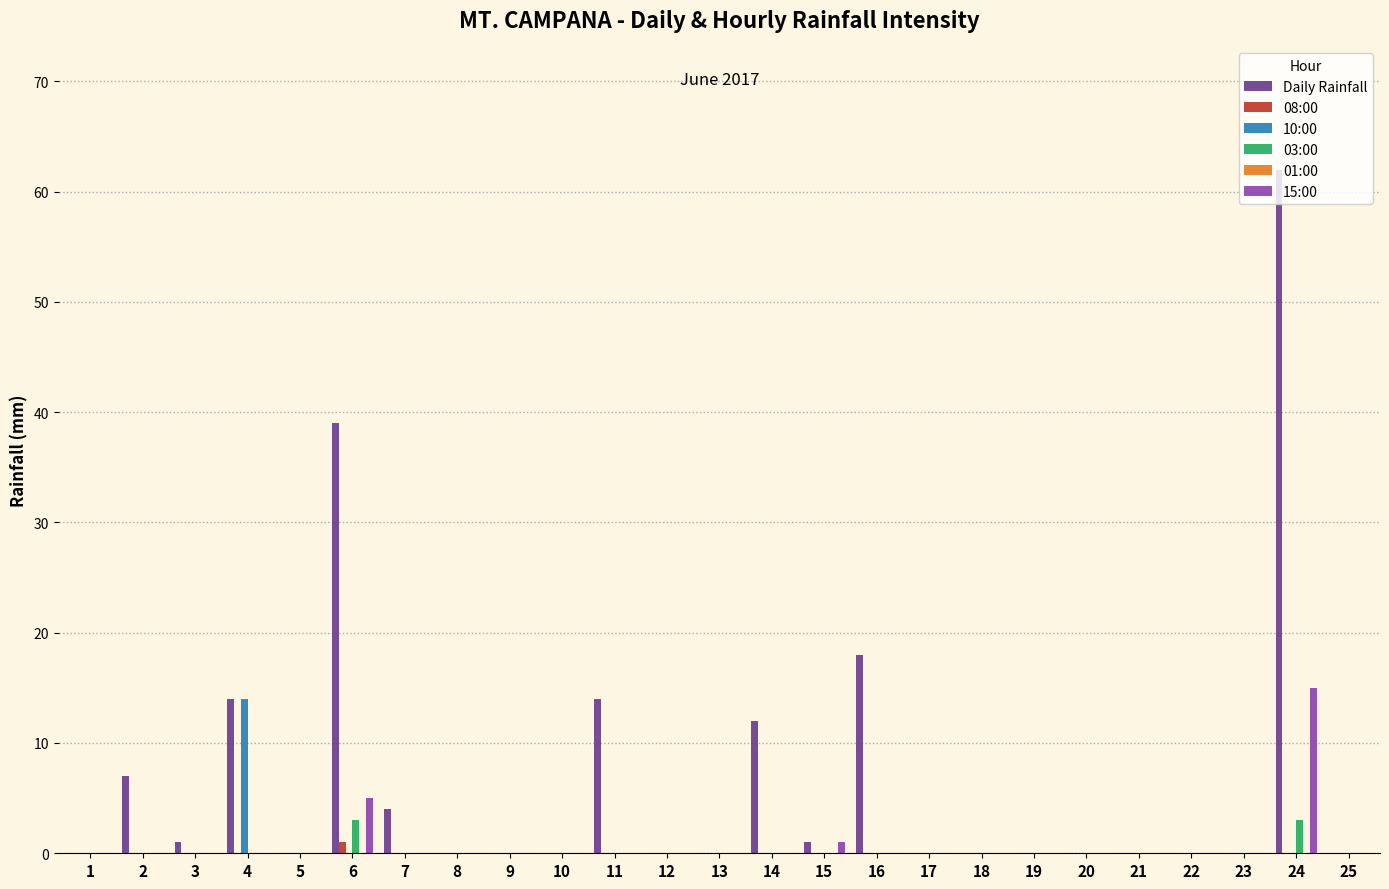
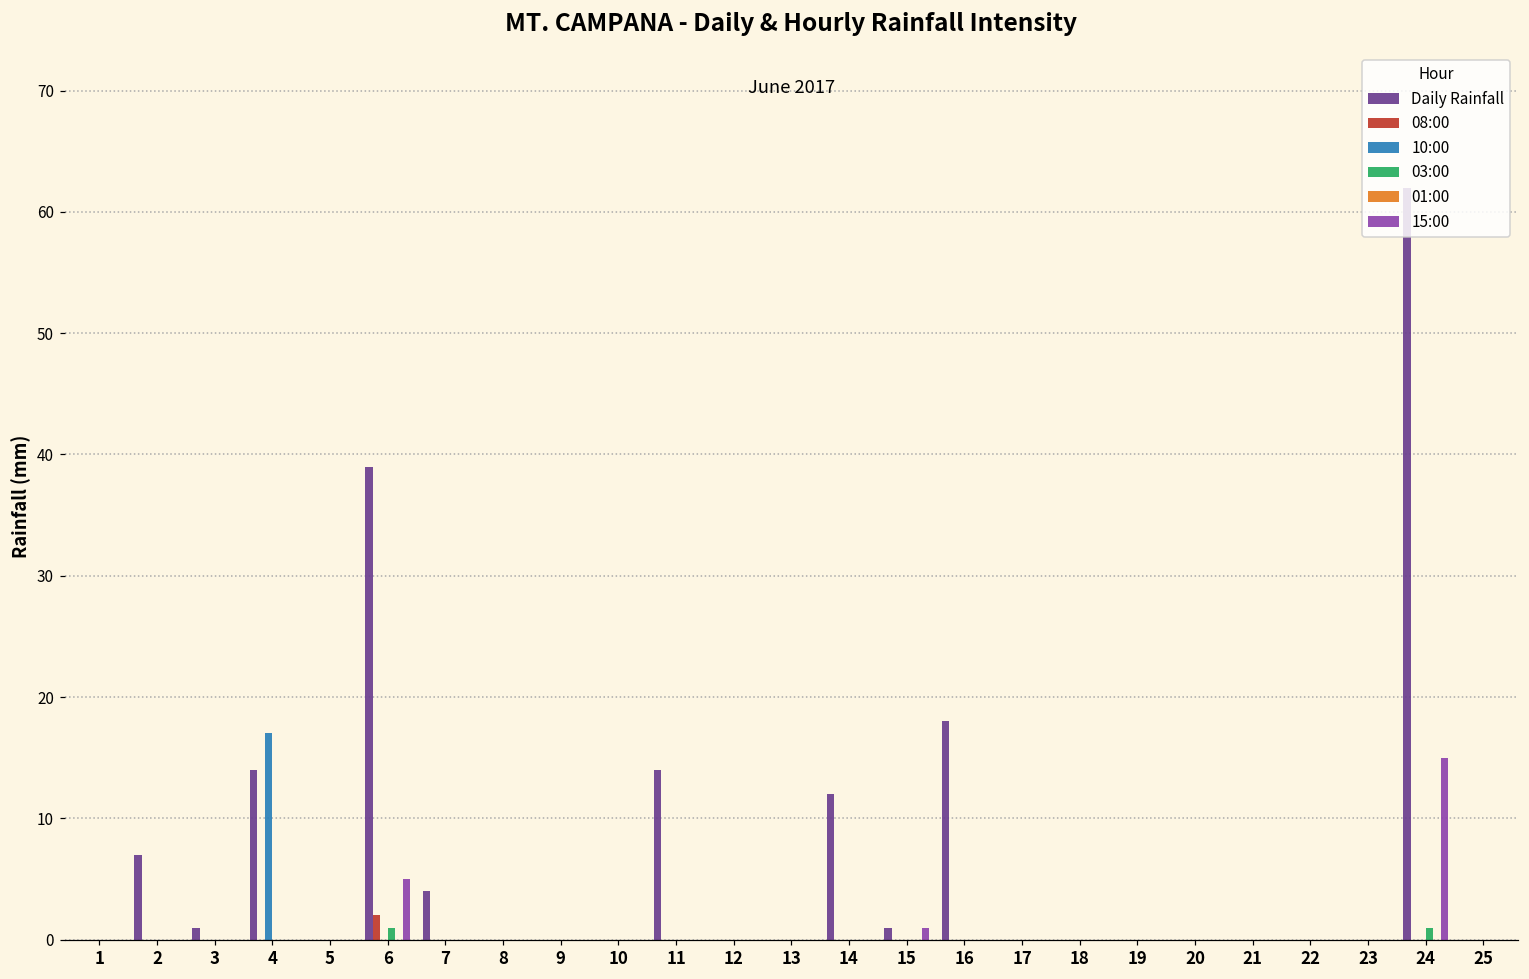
  {
    "08:00": {
      "1": 0,
      "2": 0,
      "3": 0,
      "4": 0,
      "5": 0,
-     "6": 1,
+     "6": 2,
      "7": 0,
      "8": 0,
      "9": 0,
      "10": 0,
      "11": 0,
      "12": 0,
      "13": 0,
      "14": 0,
      "15": 0,
      "16": 0,
      "17": 0,
      "18": 0,
      "19": 0,
      "20": 0,
      "21": 0,
      "22": 0,
      "23": 0,
      "24": 0,
      "25": 0
    },
    "10:00": {
      "1": 0,
      "2": 0,
      "3": 0,
-     "4": 14,
+     "4": 17,
      "5": 0,
      "6": 0,
      "7": 0,
      "8": 0,
      "9": 0,
      "10": 0,
      "11": 0,
      "12": 0,
      "13": 0,
      "14": 0,
      "15": 0,
      "16": 0,
      "17": 0,
      "18": 0,
      "19": 0,
      "20": 0,
      "21": 0,
      "22": 0,
      "23": 0,
      "24": 0,
      "25": 0
    },
    "03:00": {
      "1": 0,
      "2": 0,
      "3": 0,
      "4": 0,
      "5": 0,
-     "6": 3,
+     "6": 1,
      "7": 0,
      "8": 0,
      "9": 0,
      "10": 0,
      "11": 0,
      "12": 0,
      "13": 0,
      "14": 0,
      "15": 0,
      "16": 0,
      "17": 0,
      "18": 0,
      "19": 0,
      "20": 0,
      "21": 0,
      "22": 0,
      "23": 0,
-     "24": 3,
+     "24": 1,
      "25": 0
    },
    "01:00": {
      "1": 0,
      "2": 0,
      "3": 0,
      "4": 0,
      "5": 0,
      "6": 0,
      "7": 0,
      "8": 0,
      "9": 0,
      "10": 0,
      "11": 0,
      "12": 0,
      "13": 0,
      "14": 0,
      "15": 0,
      "16": 0,
      "17": 0,
      "18": 0,
      "19": 0,
      "20": 0,
      "21": 0,
      "22": 0,
      "23": 0,
      "24": 0,
      "25": 0
    }
  }
